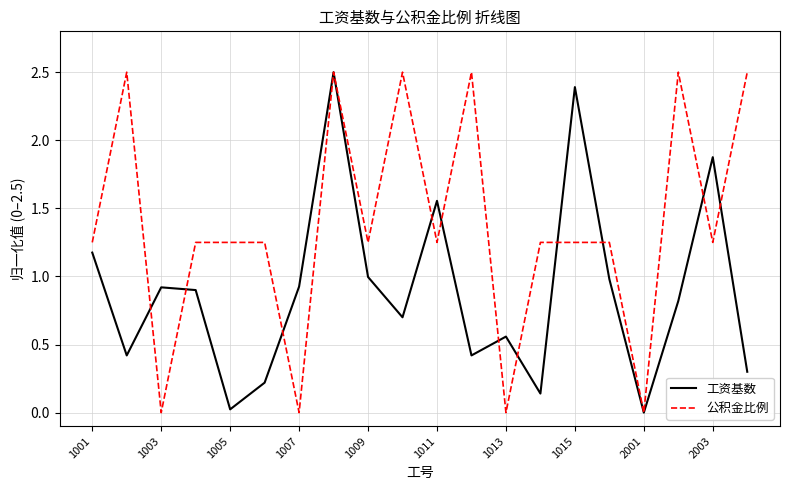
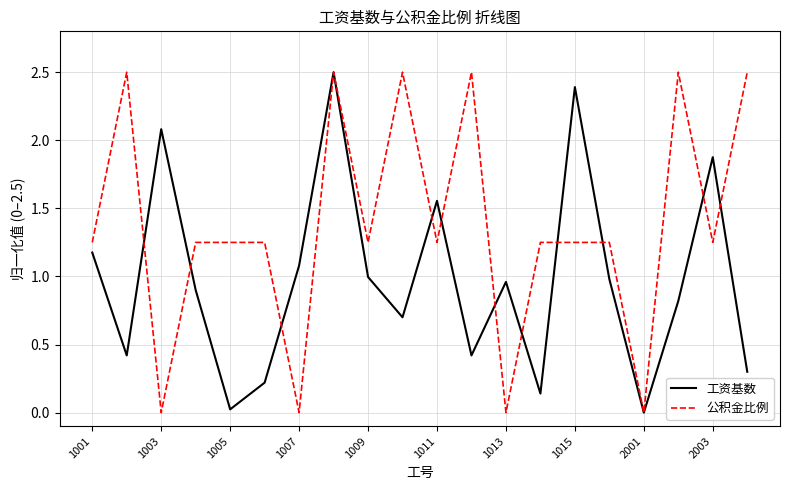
  {
    "工资基数": {
      "1001": 1.18,
-     "1003": 0.92,
+     "1003": 2.08,
      "1005": 0.02,
-     "1007": 0.93,
+     "1007": 1.08,
      "1009": 1.00,
      "1011": 1.56,
-     "1013": 0.56,
+     "1013": 0.96,
      "1015": 2.39,
      "2003": 1.88
    },
    "公积金比例": {
      "1001": 1.25,
      "1003": 0.00,
      "1005": 1.25,
      "1007": 0.00,
      "1009": 1.25,
      "1011": 1.25,
      "1013": 0.00,
      "1015": 1.25,
      "2003": 1.25
    }
  }
